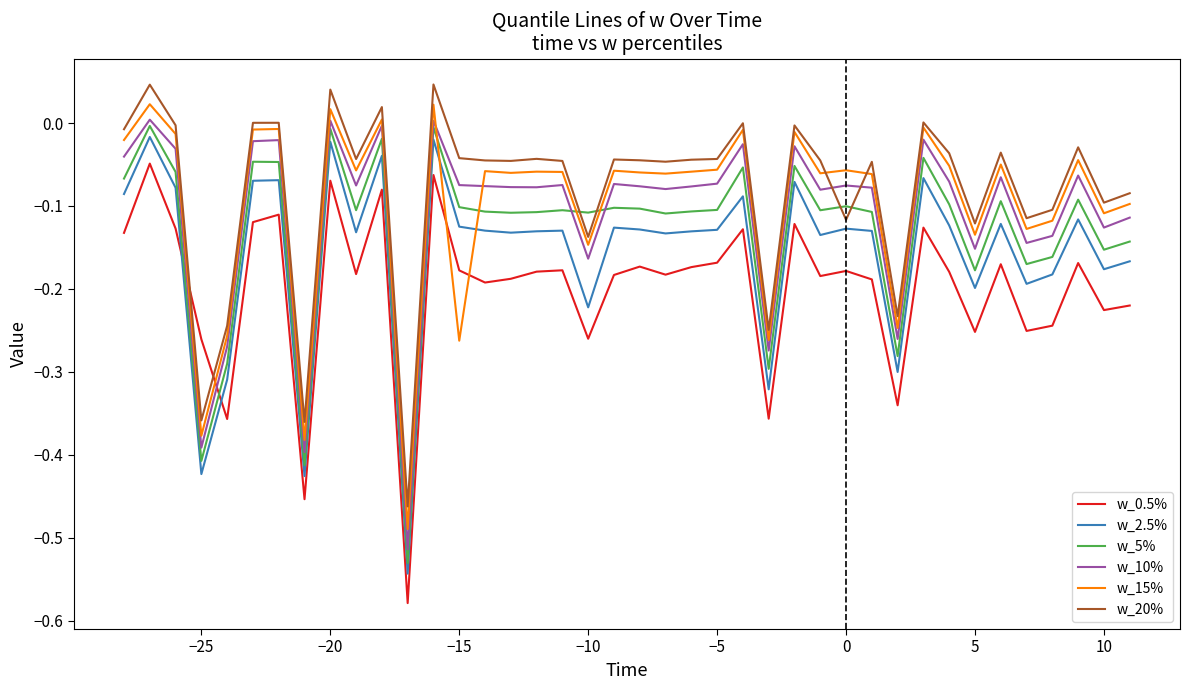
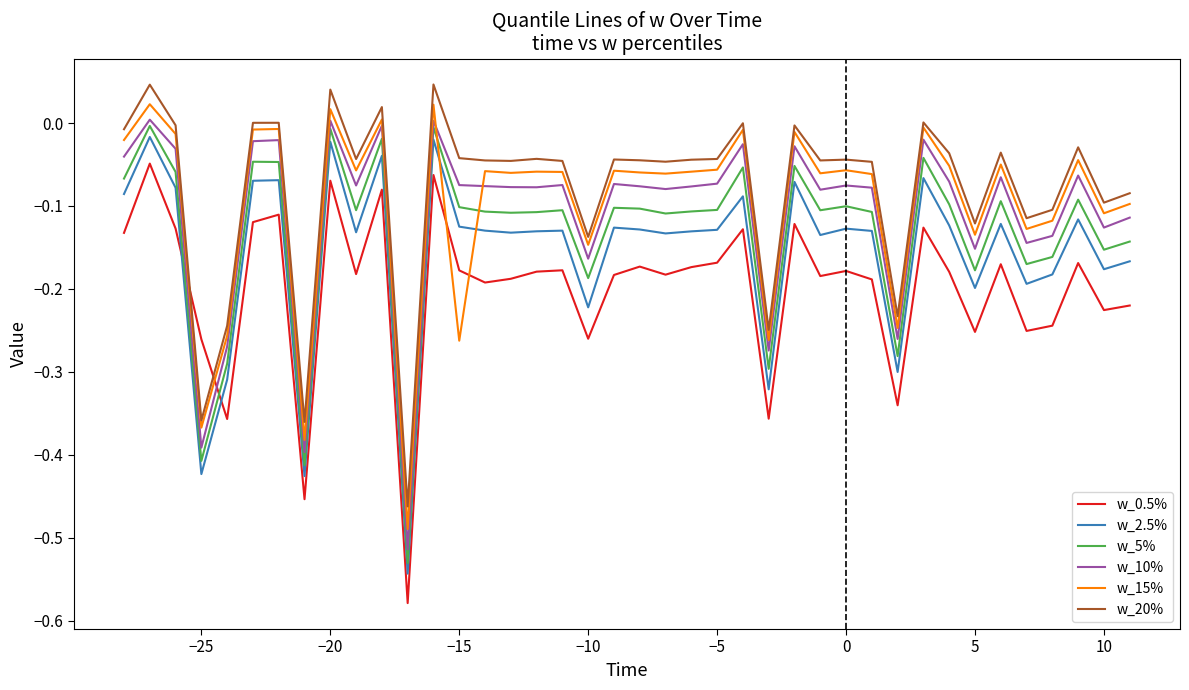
  {
    "w_0.5%": {
      "−25": -0.26,
      "−20": -0.07,
      "−15": -0.18,
      "−10": -0.26,
      "−5": -0.17,
      "0": -0.18,
      "5": -0.25,
      "10": -0.23
    },
    "w_2.5%": {
      "−25": -0.42,
      "−20": -0.02,
      "−15": -0.12,
      "−10": -0.22,
      "−5": -0.13,
      "0": -0.13,
      "5": -0.20,
      "10": -0.18
    },
    "w_5%": {
      "−25": -0.41,
      "−20": -0.01,
      "−15": -0.10,
-     "−10": -0.11,
+     "−10": -0.19,
      "−5": -0.10,
      "0": -0.10,
      "5": -0.18,
      "10": -0.15
    },
    "w_10%": {
      "−25": -0.39,
      "−20": 0.00,
      "−15": -0.07,
      "−10": -0.16,
      "−5": -0.07,
      "0": -0.08,
      "5": -0.15,
      "10": -0.13
    },
    "w_15%": {
-     "−25": -0.38,
+     "−25": -0.37,
      "−20": 0.02,
      "−15": -0.26,
      "−10": -0.15,
      "−5": -0.06,
      "0": -0.06,
      "5": -0.13,
      "10": -0.11
    },
    "w_20%": {
      "−25": -0.36,
      "−20": 0.04,
      "−15": -0.04,
      "−10": -0.14,
      "−5": -0.04,
-     "0": -0.12,
+     "0": -0.04,
      "5": -0.12,
      "10": -0.10
    }
  }
